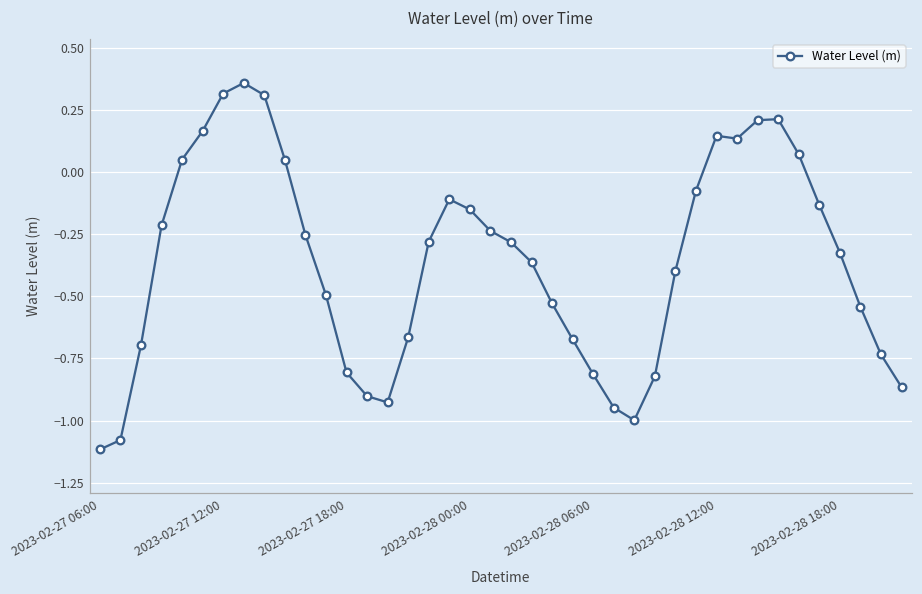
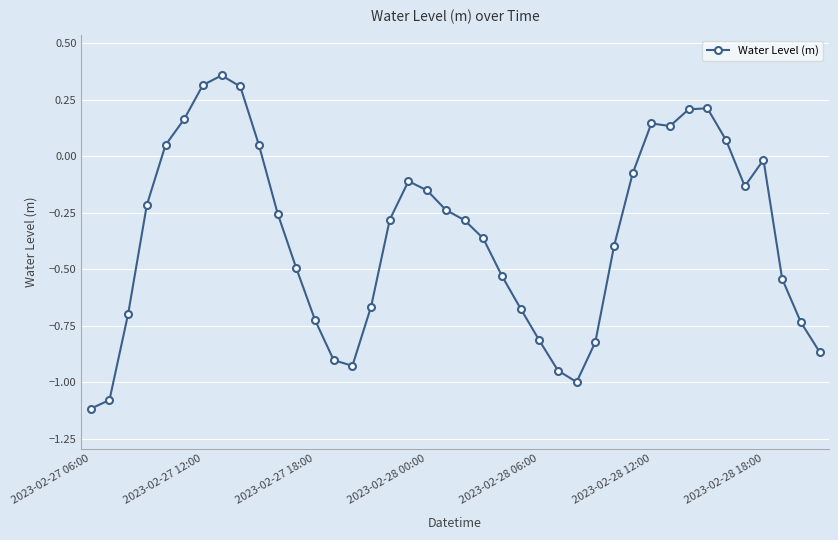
  {
    "2023-02-27 06:00": -1.12,
    "2023-02-27 12:00": 0.32,
-   "2023-02-27 18:00": -0.81,
+   "2023-02-27 18:00": -0.72,
    "2023-02-28 00:00": -0.15,
    "2023-02-28 06:00": -0.81,
    "2023-02-28 12:00": 0.15,
-   "2023-02-28 18:00": -0.32
+   "2023-02-28 18:00": -0.02
  }
